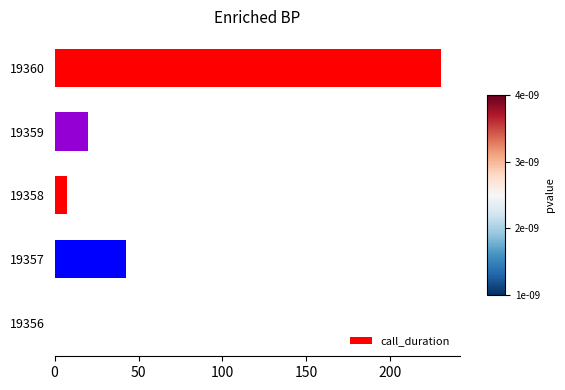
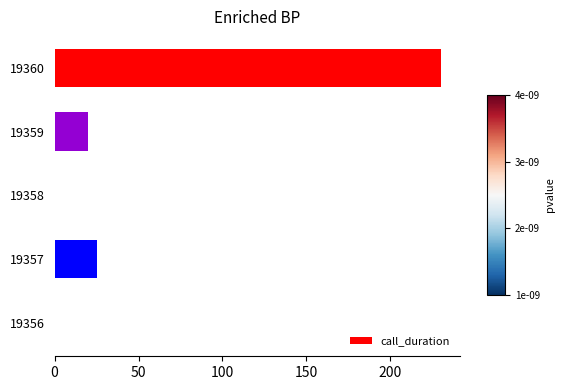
  {
    "19360": 230,
    "19359": 20,
-   "19358": 8,
-   "19357": 42,
+   "19358": 0,
+   "19357": 25,
    "19356": 0
  }
